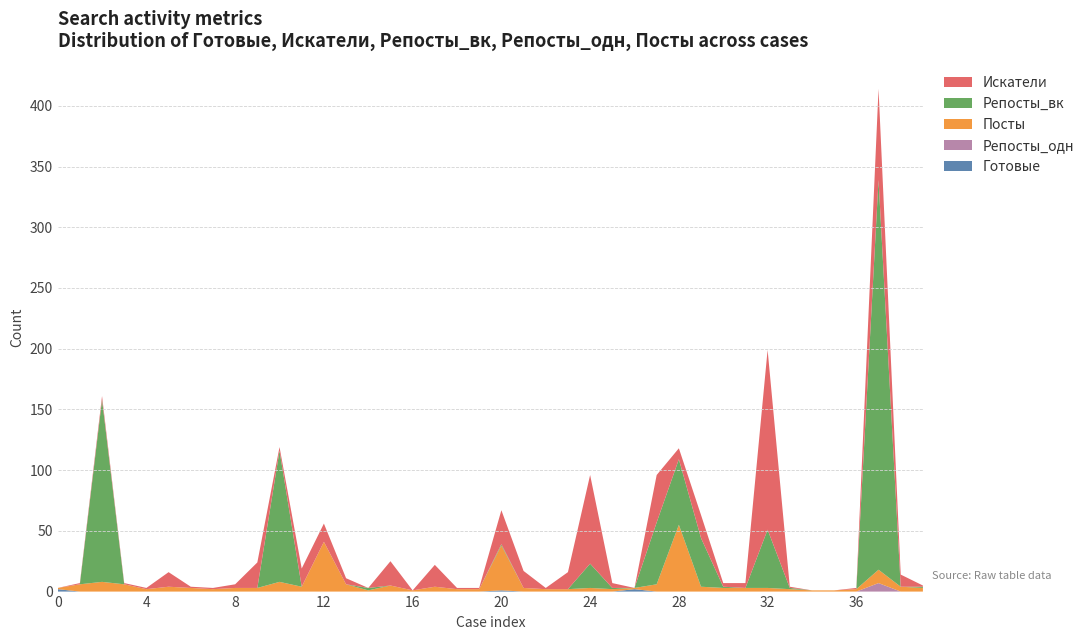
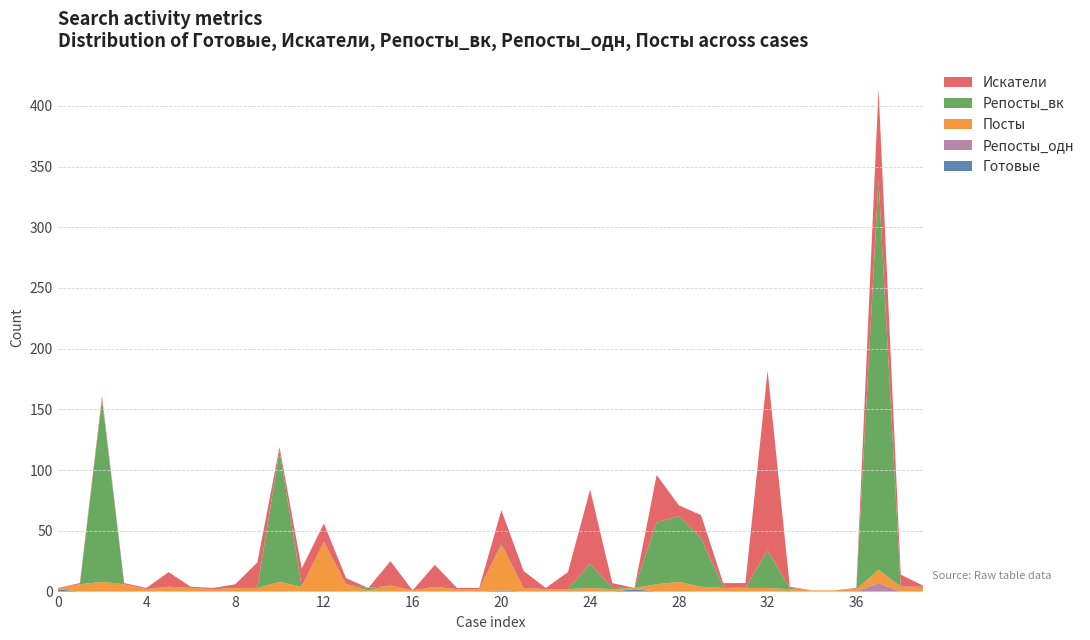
  {
    "Посты": {
-     "28": 55
+     "28": 8
    },
    "Репосты_вк": {
      "24": 20,
      "28": 54,
-     "32": 48
+     "32": 31
    },
    "Искатели": {
      "8": 3,
      "12": 15,
      "20": 28,
-     "24": 73,
+     "24": 61,
      "28": 9,
      "32": 148
    }
  }
